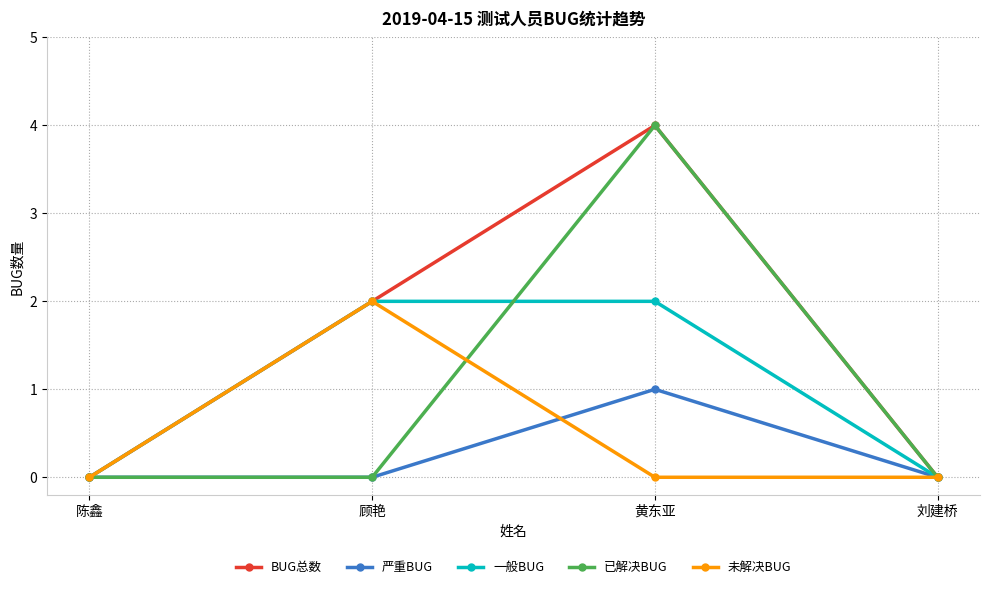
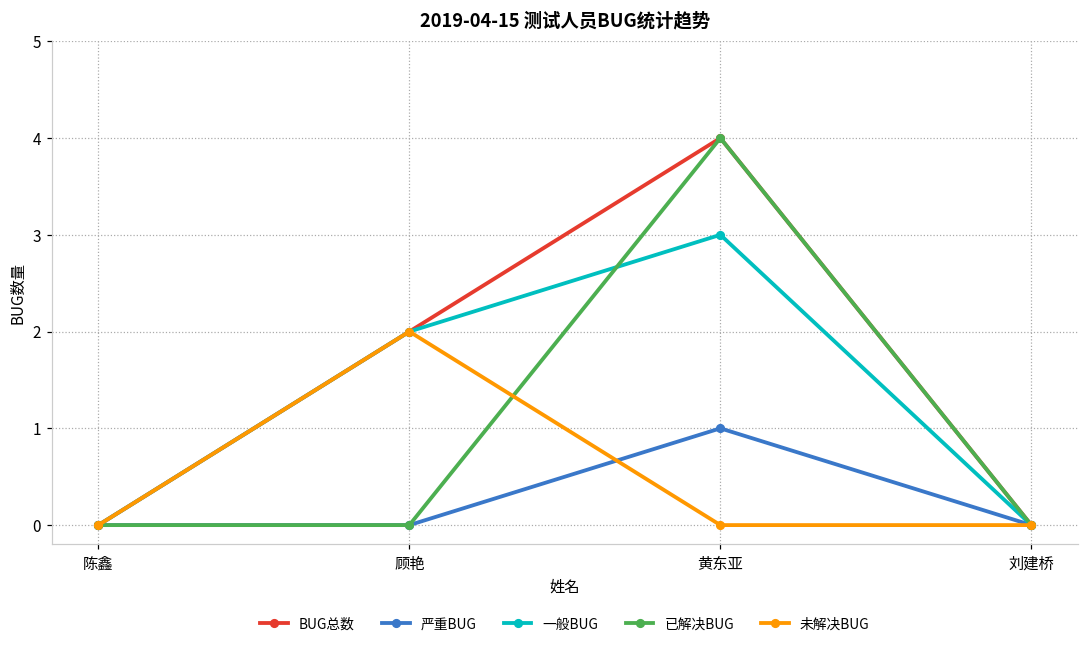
  {
    "严重BUG": {
      "黄东亚": 1
    },
    "一般BUG": {
-     "黄东亚": 2
+     "黄东亚": 3
    },
    "未解决BUG": {
      "黄东亚": 0
    }
  }
